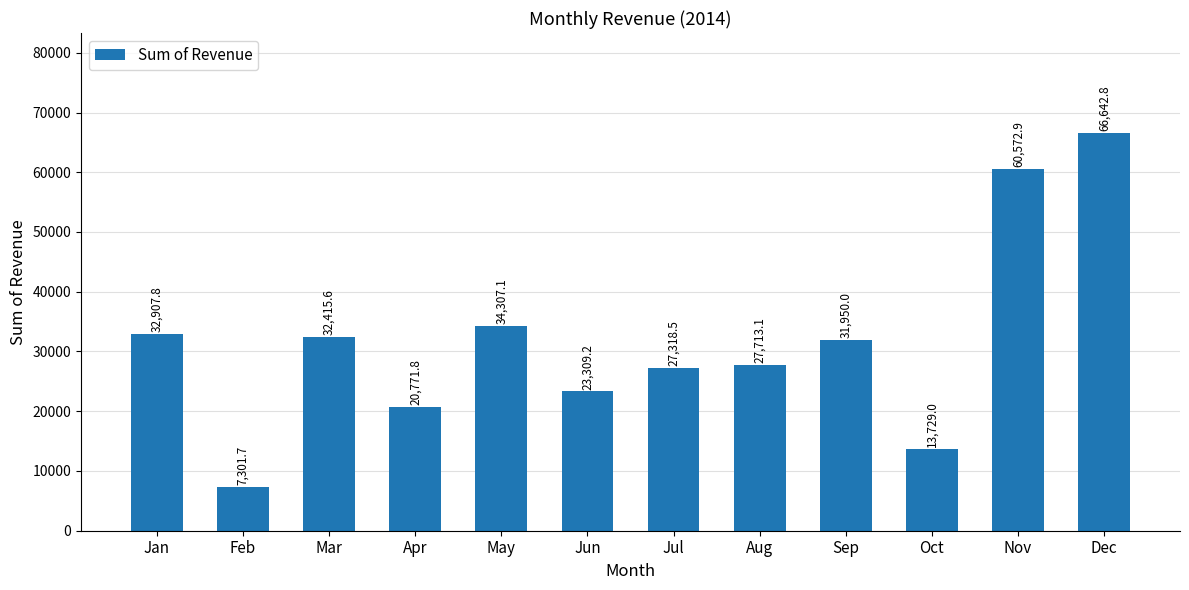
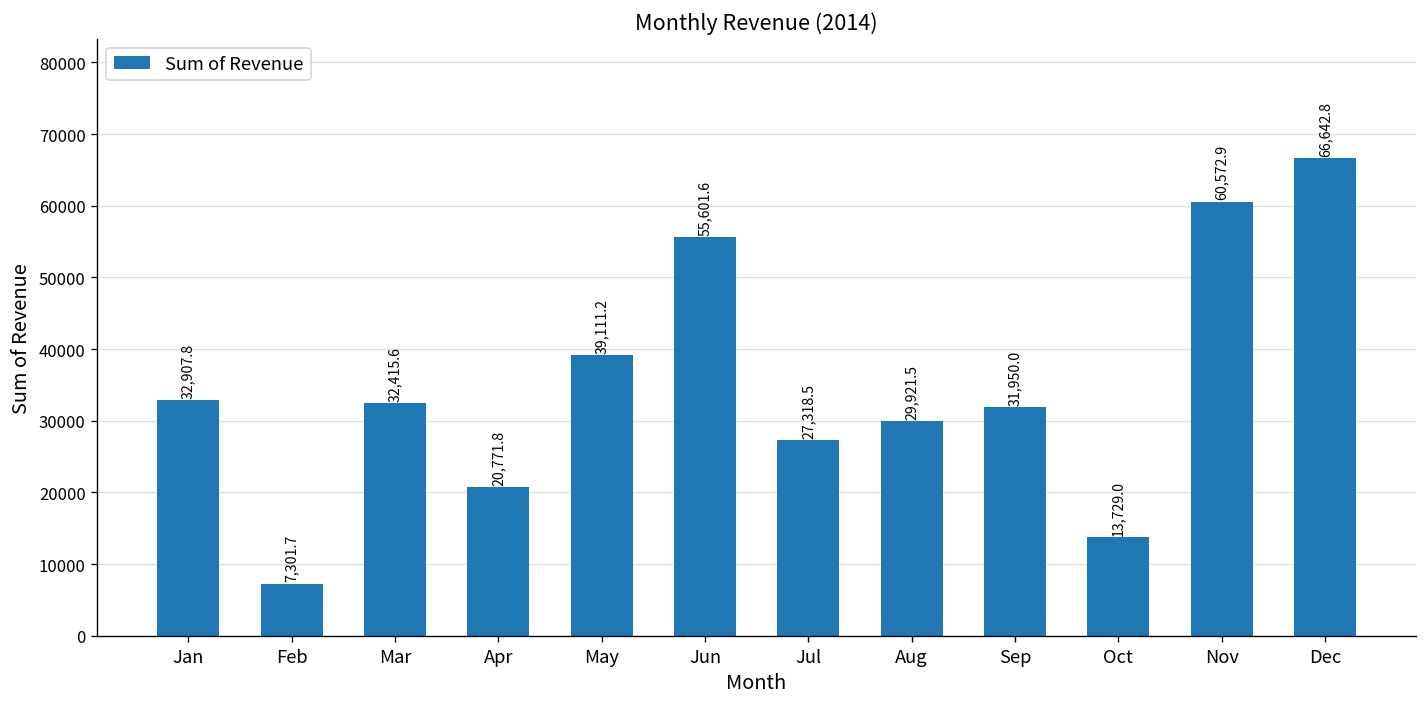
  {
    "Jan": "32,907.8",
    "Feb": "7,301.7",
    "Mar": "32,415.6",
    "Apr": "20,771.8",
-   "May": "34,307.1",
-   "Jun": "23,309.2",
+   "May": "39,111.2",
+   "Jun": "55,601.6",
    "Jul": "27,318.5",
-   "Aug": "27,713.1",
+   "Aug": "29,921.5",
    "Sep": "31,950.0",
    "Oct": "13,729.0",
    "Nov": "60,572.9",
    "Dec": "66,642.8"
  }
